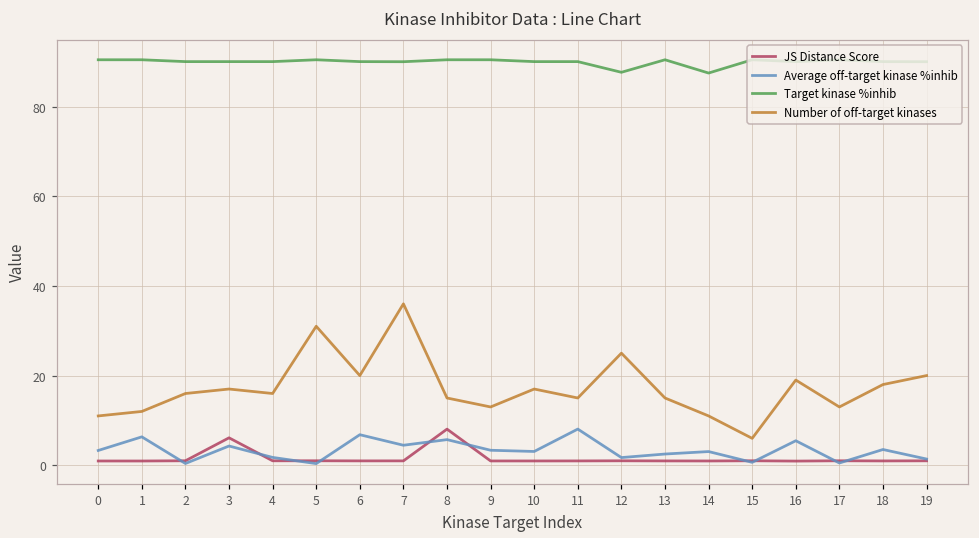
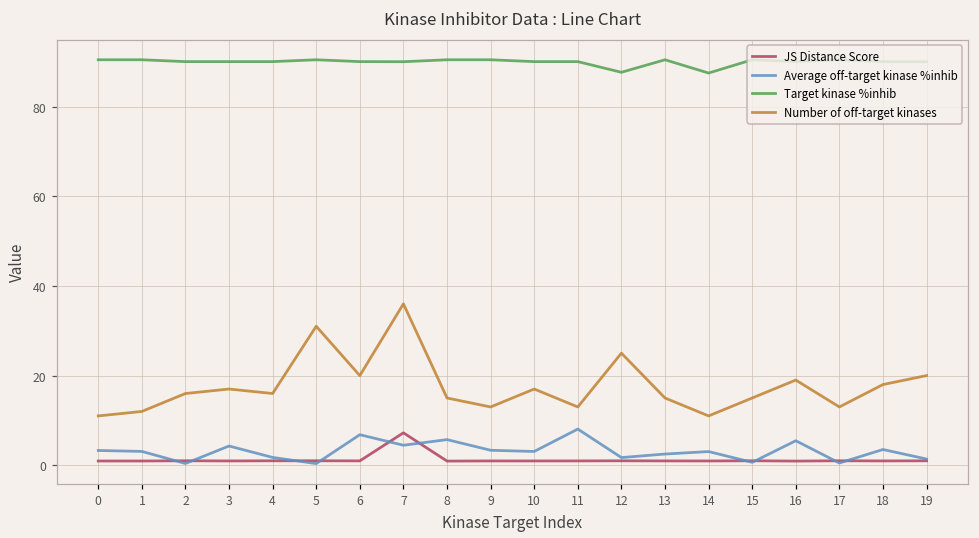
  {
    "JS Distance Score": {
      "0": 1,
      "1": 1,
-     "3": 6,
+     "3": 1,
      "4": 1,
      "5": 1,
      "6": 1,
-     "7": 1,
-     "8": 8,
+     "7": 7,
+     "8": 1,
      "9": 1,
      "10": 1,
      "11": 1,
      "12": 1,
      "13": 1,
      "14": 1,
      "16": 1,
      "18": 1
    },
    "Average off-target kinase %inhib": {
      "0": 3,
-     "1": 6,
+     "1": 3,
      "3": 4,
      "4": 2,
      "5": 0,
      "6": 7,
      "7": 4,
      "8": 6,
      "9": 3,
      "10": 3,
      "11": 8,
      "12": 2,
      "13": 3,
      "14": 3,
      "16": 5,
      "18": 4
    },
    "Target kinase %inhib": {
      "0": 90,
      "1": 90,
      "2": 90,
      "3": 90,
      "4": 90,
      "5": 90,
      "6": 90,
      "7": 90,
      "8": 90,
      "9": 90,
      "10": 90,
      "11": 90,
      "12": 88,
      "13": 90,
      "14": 87
    },
    "Number of off-target kinases": {
      "0": 11,
      "1": 12,
      "2": 16,
      "3": 17,
      "4": 16,
      "5": 31,
      "6": 20,
      "7": 36,
      "8": 15,
      "9": 13,
      "10": 17,
-     "11": 15,
+     "11": 13,
      "12": 25,
      "13": 15,
      "14": 11,
-     "15": 6,
+     "15": 15,
      "16": 19,
      "17": 13,
      "18": 18,
      "19": 20
    }
  }
